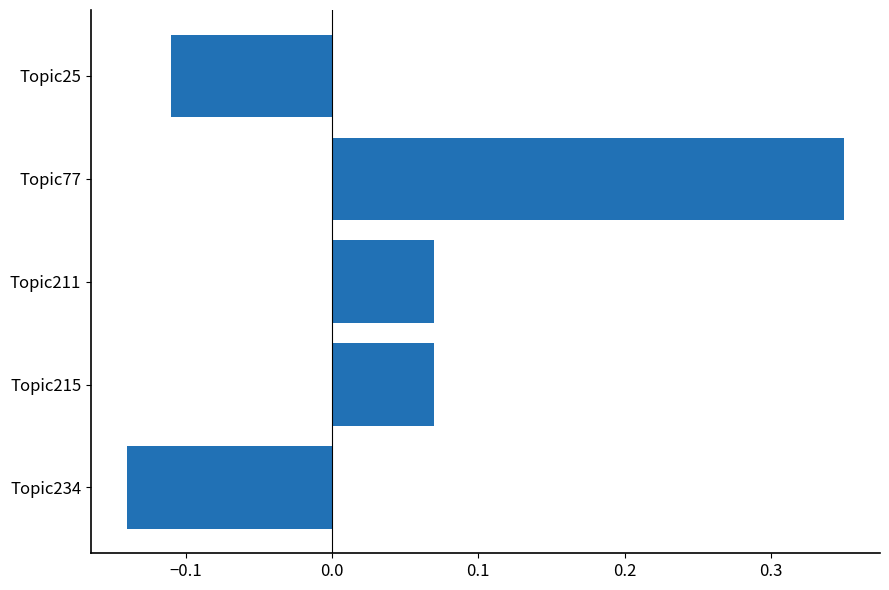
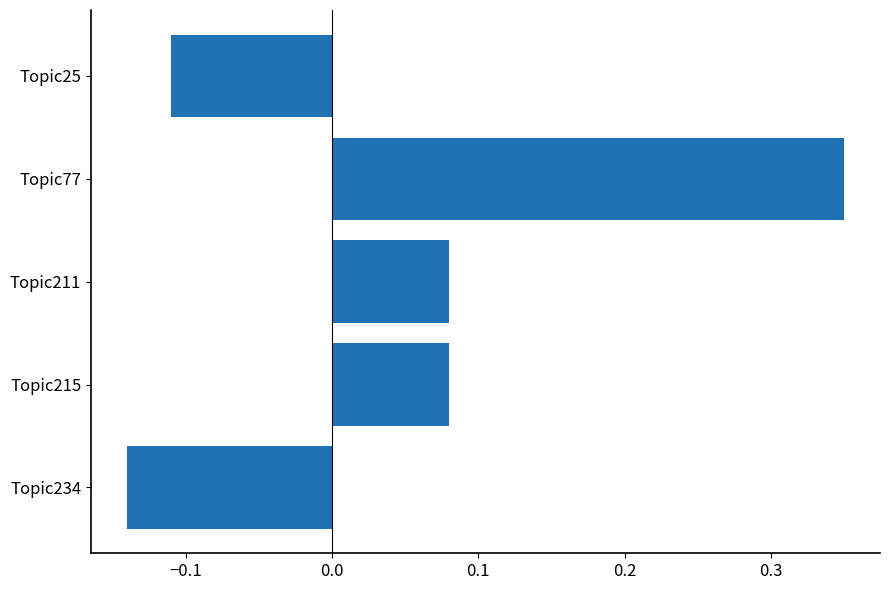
  {
    "Topic25": -0.11,
    "Topic77": 0.35,
-   "Topic211": 0.07,
-   "Topic215": 0.07,
+   "Topic211": 0.08,
+   "Topic215": 0.08,
    "Topic234": -0.14
  }
